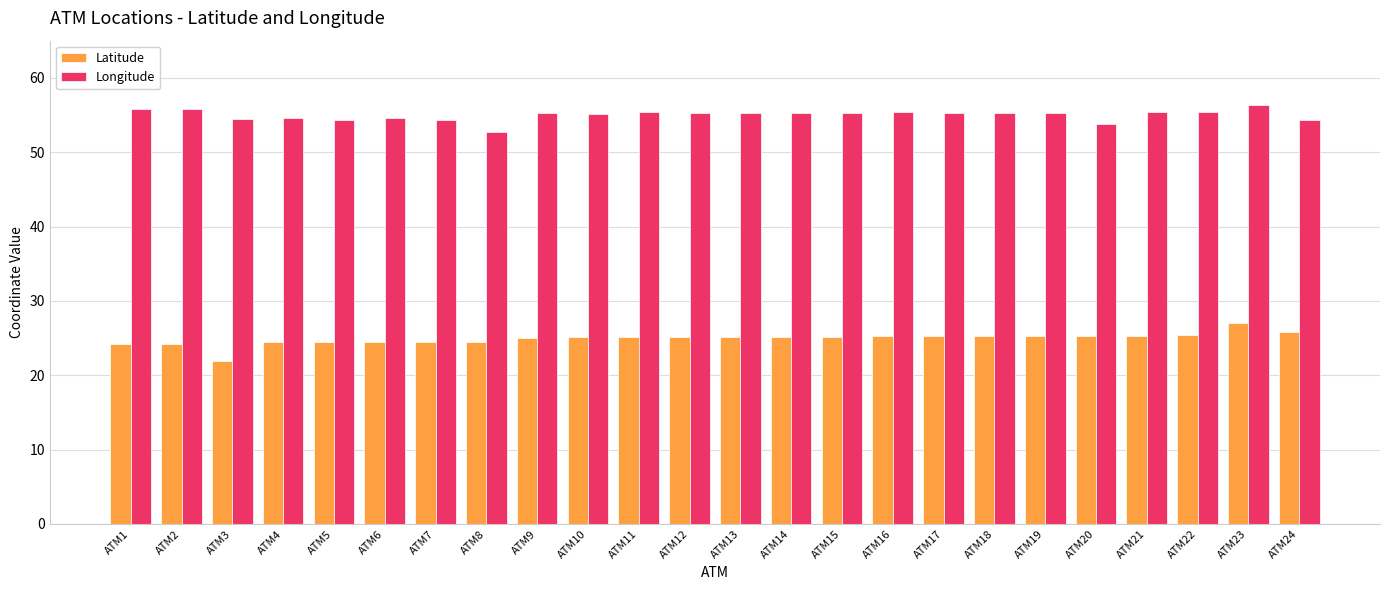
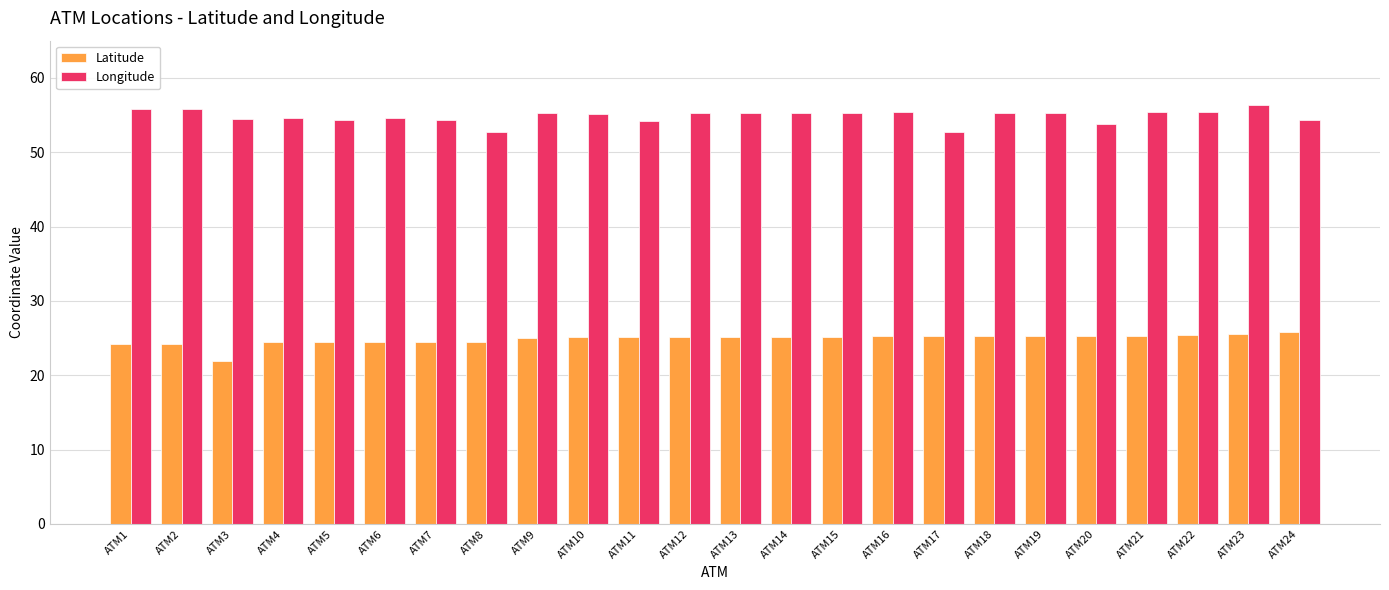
  {
    "Latitude": {
      "ATM1": 24,
      "ATM2": 24,
      "ATM3": 22,
      "ATM4": 24,
      "ATM5": 24,
      "ATM6": 24,
      "ATM7": 24,
      "ATM8": 25,
      "ATM9": 25,
      "ATM10": 25,
      "ATM11": 25,
      "ATM12": 25,
      "ATM13": 25,
      "ATM14": 25,
      "ATM15": 25,
      "ATM16": 25,
      "ATM17": 25,
      "ATM18": 25,
      "ATM19": 25,
      "ATM20": 25,
      "ATM21": 25,
      "ATM22": 25,
-     "ATM23": 27,
+     "ATM23": 26,
      "ATM24": 26
    },
    "Longitude": {
      "ATM1": 56,
      "ATM2": 56,
      "ATM3": 55,
      "ATM4": 55,
      "ATM5": 54,
      "ATM6": 55,
      "ATM7": 54,
      "ATM8": 53,
      "ATM9": 55,
      "ATM10": 55,
-     "ATM11": 55,
+     "ATM11": 54,
      "ATM12": 55,
      "ATM13": 55,
      "ATM14": 55,
      "ATM15": 55,
      "ATM16": 55,
-     "ATM17": 55,
+     "ATM17": 53,
      "ATM18": 55,
      "ATM19": 55,
      "ATM20": 54,
      "ATM21": 55,
      "ATM22": 55,
      "ATM23": 56,
      "ATM24": 54
    }
  }
